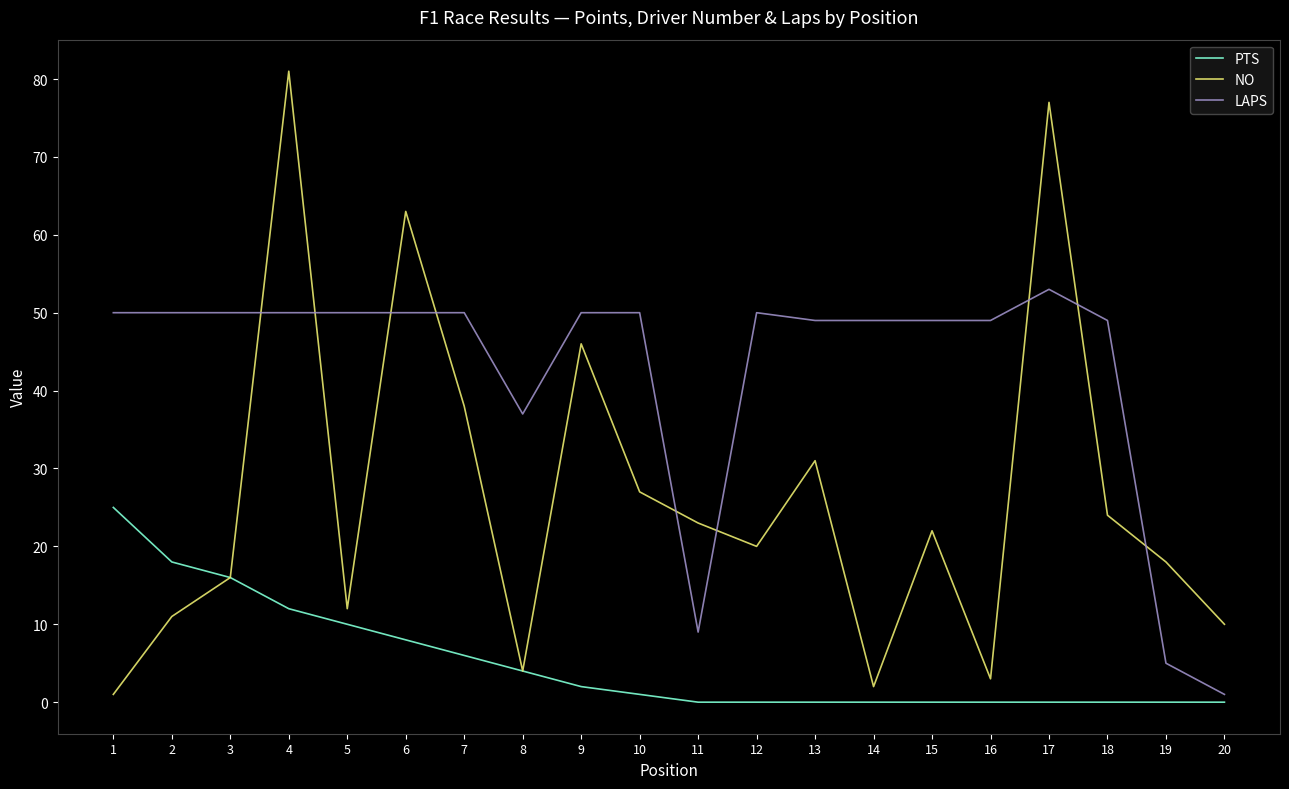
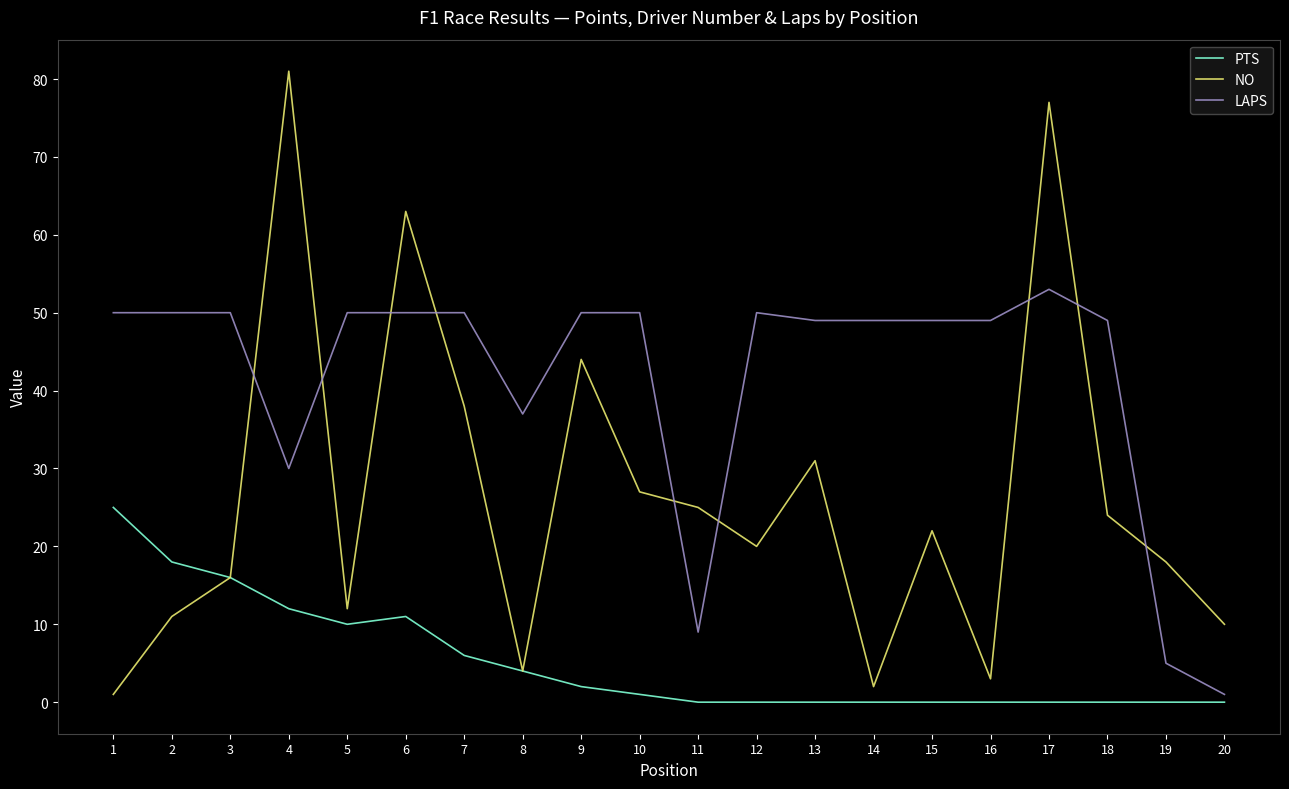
  {
    "PTS": {
      "1": 25,
      "2": 18,
      "4": 12,
      "5": 10,
-     "6": 8,
+     "6": 11,
      "7": 6,
      "9": 2,
      "10": 1,
      "11": 0,
      "12": 0,
      "13": 0,
      "14": 0,
      "15": 0,
      "16": 0,
      "17": 0,
      "18": 0,
      "19": 0,
      "20": 0
    },
    "NO": {
      "1": 1,
      "2": 11,
      "4": 81,
      "5": 12,
      "6": 63,
      "7": 38,
-     "9": 46,
+     "9": 44,
      "10": 27,
-     "11": 23,
+     "11": 25,
      "12": 20,
      "13": 31,
      "14": 2,
      "15": 22,
      "16": 3,
      "17": 77,
      "18": 24,
      "19": 18,
      "20": 10
    },
    "LAPS": {
      "1": 50,
      "2": 50,
      "3": 50,
-     "4": 50,
+     "4": 30,
      "5": 50,
      "6": 50,
      "7": 50,
      "8": 37,
      "9": 50,
      "10": 50,
      "11": 9,
      "12": 50,
      "13": 49,
      "14": 49,
      "15": 49,
      "16": 49,
      "17": 53,
      "18": 49,
      "19": 5,
      "20": 1
    }
  }
